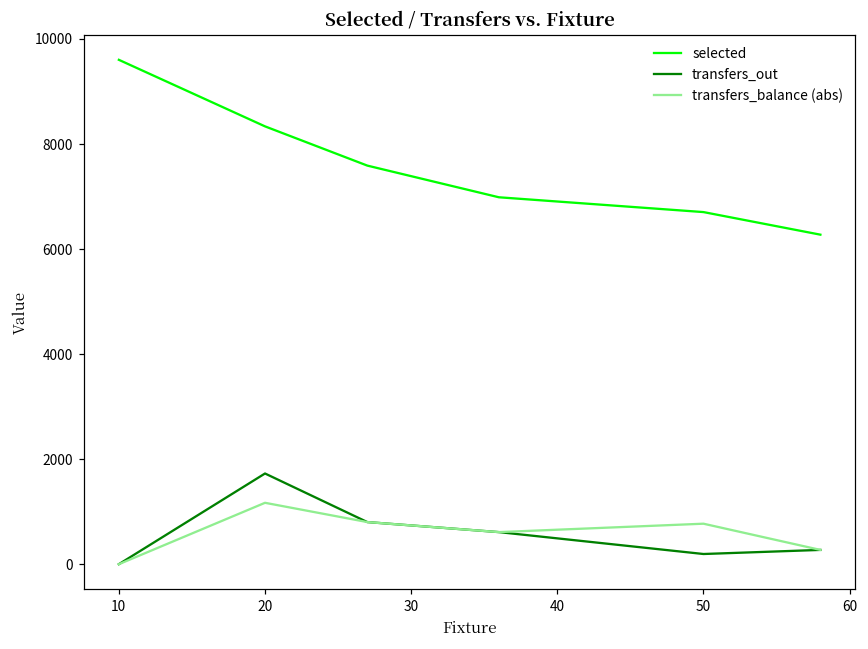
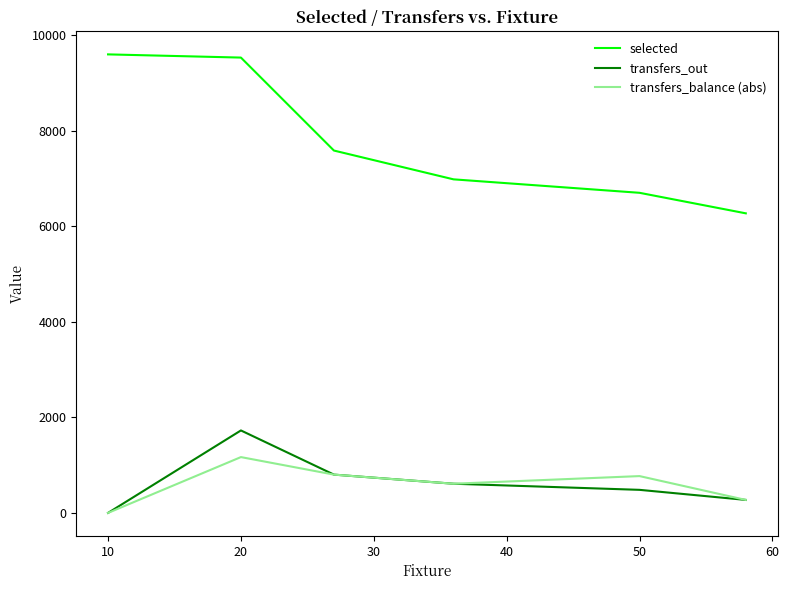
  {
    "selected": {
      "10": 9600,
-     "20": 8300,
+     "20": 9500,
      "50": 6700
    },
    "transfers_out": {
      "20": 1700,
-     "50": 200
+     "50": 500
    },
    "transfers_balance (abs)": {
      "20": 1200,
      "50": 800
    }
  }
